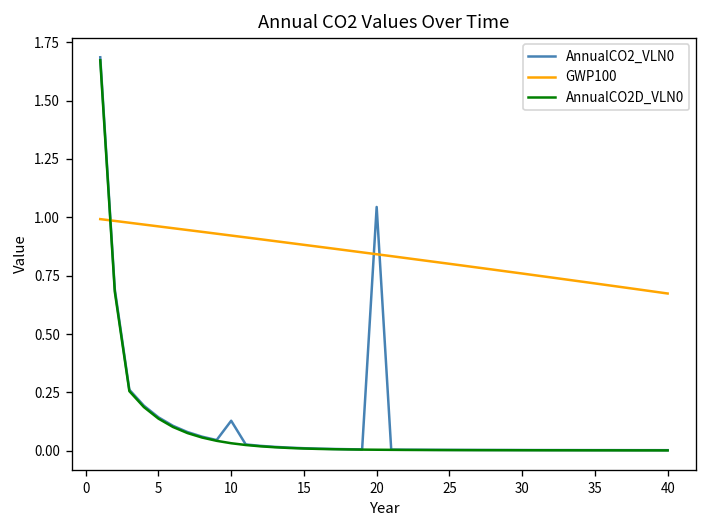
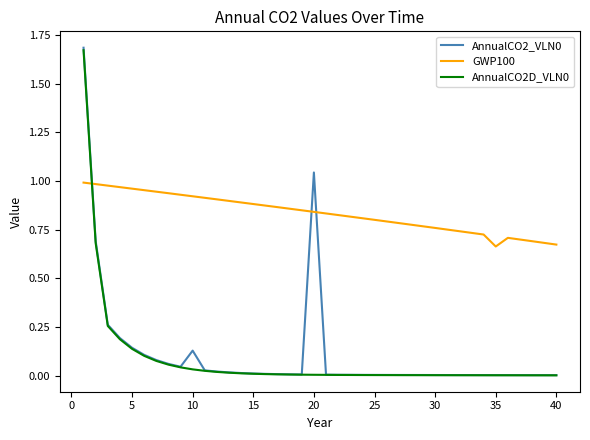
  {
    "AnnualCO2_VLN0": {
      "10": 0.13,
      "20": 1.04
    },
    "GWP100": {
      "5": 0.96,
      "10": 0.92,
      "15": 0.88,
      "20": 0.84,
      "25": 0.80,
      "30": 0.76,
-     "35": 0.72,
+     "35": 0.66,
      "40": 0.67
    },
    "AnnualCO2D_VLN0": {
      "10": 0.03,
      "20": 0.00
    }
  }
